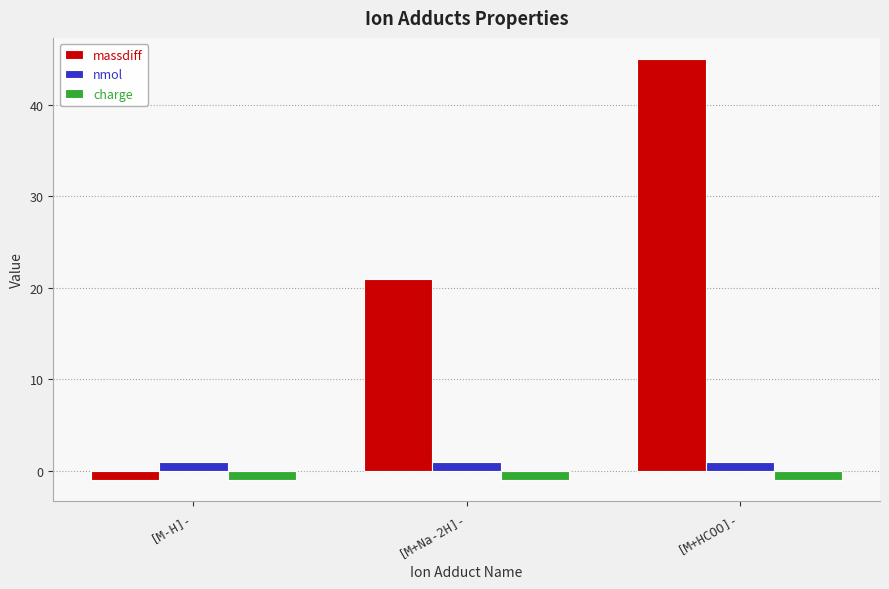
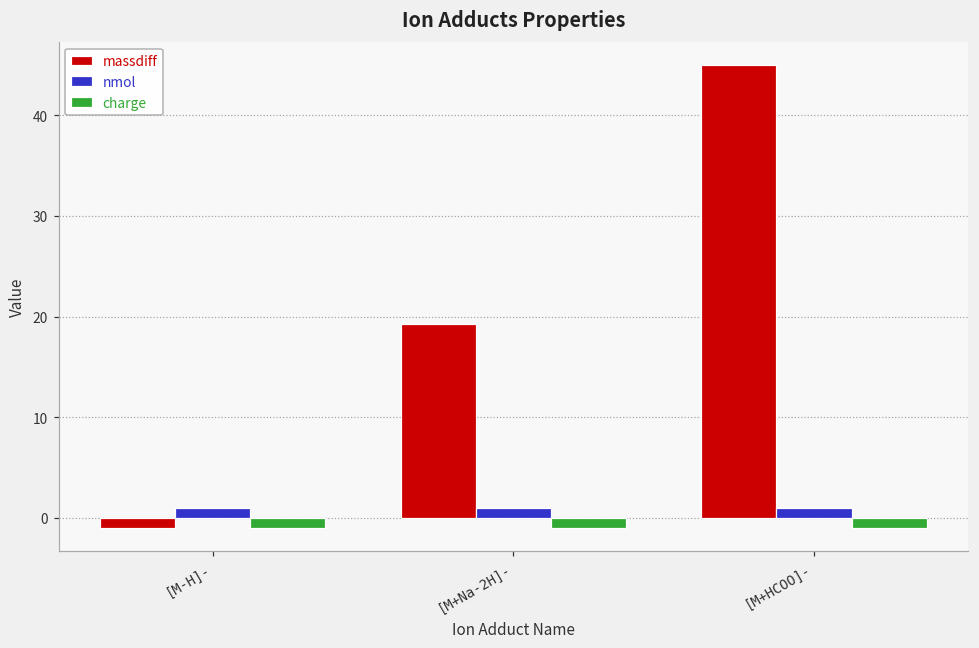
  {
    "massdiff": {
      "[M-H]-": -1,
-     "[M+Na-2H]-": 21,
+     "[M+Na-2H]-": 19,
      "[M+HCOO]-": 45
    },
    "nmol": {
      "[M-H]-": 1,
      "[M+Na-2H]-": 1,
      "[M+HCOO]-": 1
    },
    "charge": {
      "[M-H]-": -1,
      "[M+Na-2H]-": -1,
      "[M+HCOO]-": -1
    }
  }
